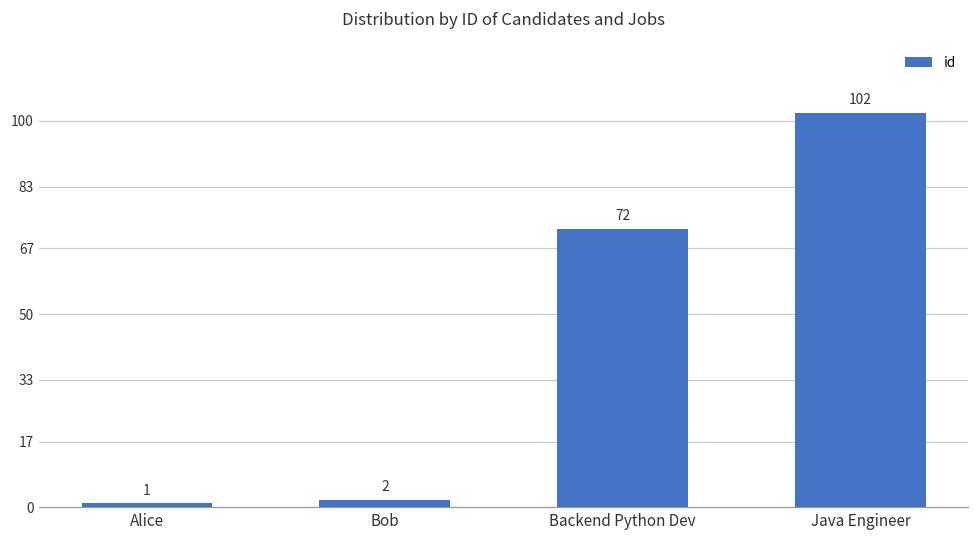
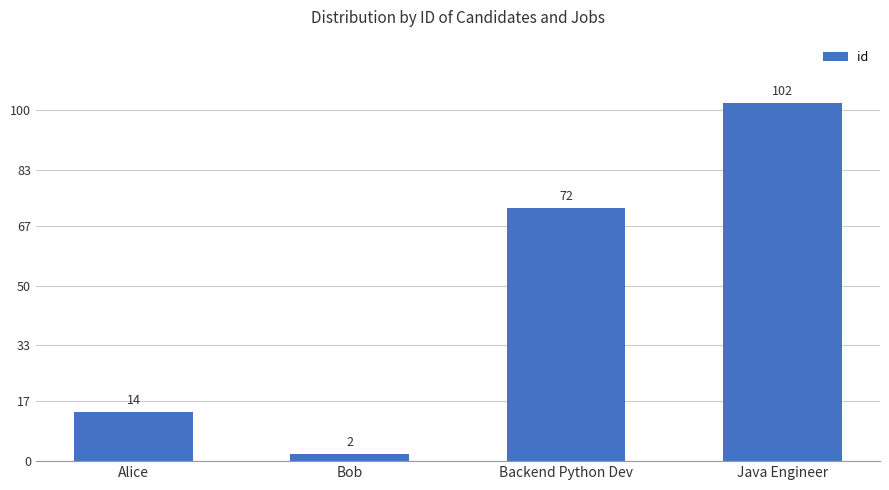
  {
-   "Alice": 1,
+   "Alice": 14,
    "Bob": 2,
    "Backend Python Dev": 72,
    "Java Engineer": 102
  }
